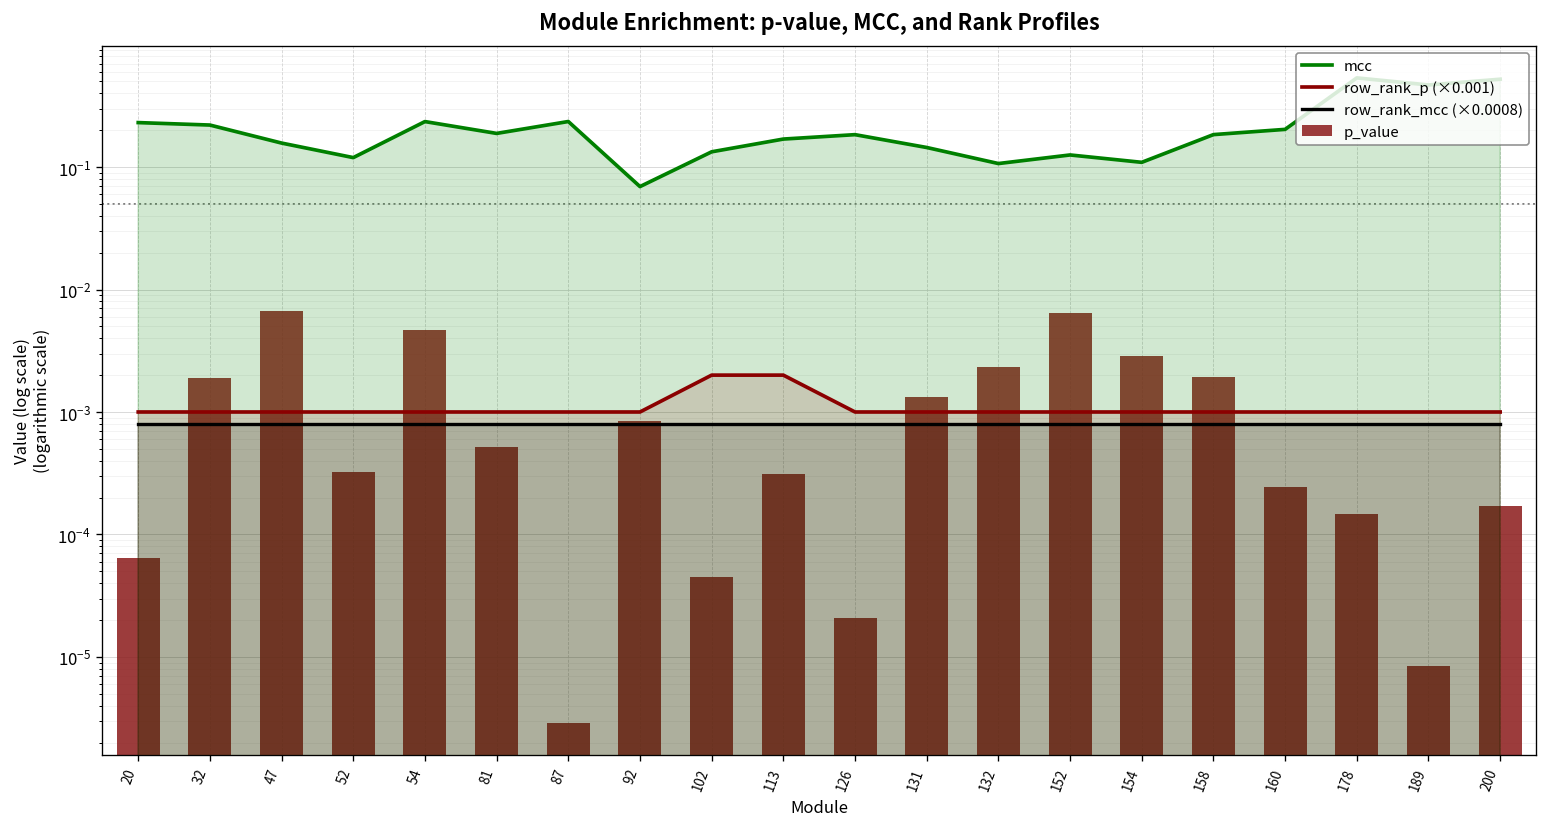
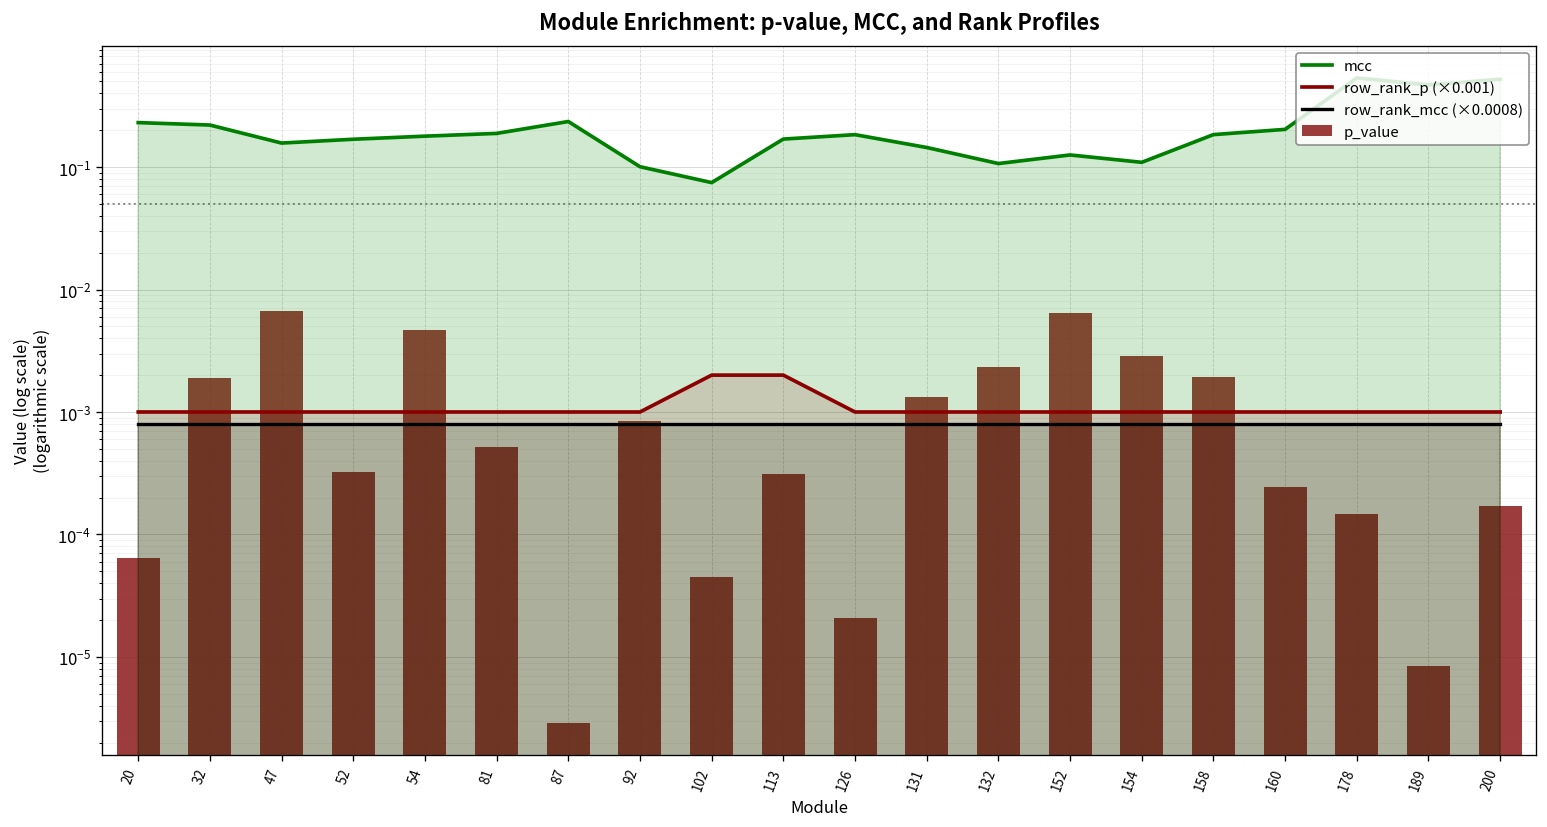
  {
    "mcc": {
      "20": 0.23,
      "32": 0.22,
      "47": 0.16,
-     "52": 0.12,
-     "54": 0.24,
+     "52": 0.17,
+     "54": 0.18,
      "81": 0.19,
      "87": 0.24,
-     "92": 0.07,
-     "102": 0.13,
+     "92": 0.10,
+     "102": 0.07,
      "113": 0.17,
      "126": 0.18,
      "131": 0.14,
      "132": 0.11,
      "152": 0.13,
      "154": 0.11,
      "158": 0.18,
      "160": 0.20
    },
    "row_rank_mcc (×0.0008)": {
      "20": 0.0008,
      "32": 0.0008,
      "47": 0.0008,
      "52": 0.0008,
      "54": 0.0008,
      "81": 0.0008,
      "87": 0.0008,
      "92": 0.0008,
      "102": 0.0008,
      "113": 0.0008,
      "126": 0.0008,
      "131": 0.0008,
      "132": 0.0008,
      "152": 0.0008,
      "154": 0.0008,
      "158": 0.0008,
      "160": 0.0008,
      "178": 0.0008,
      "189": 0.0008,
      "200": 0.0008
    }
  }
